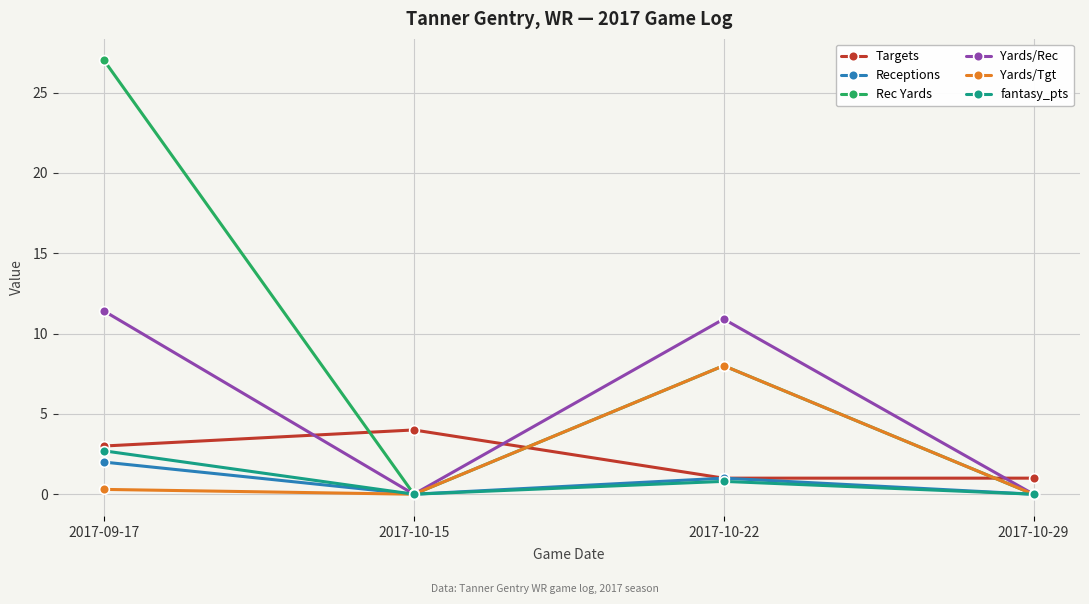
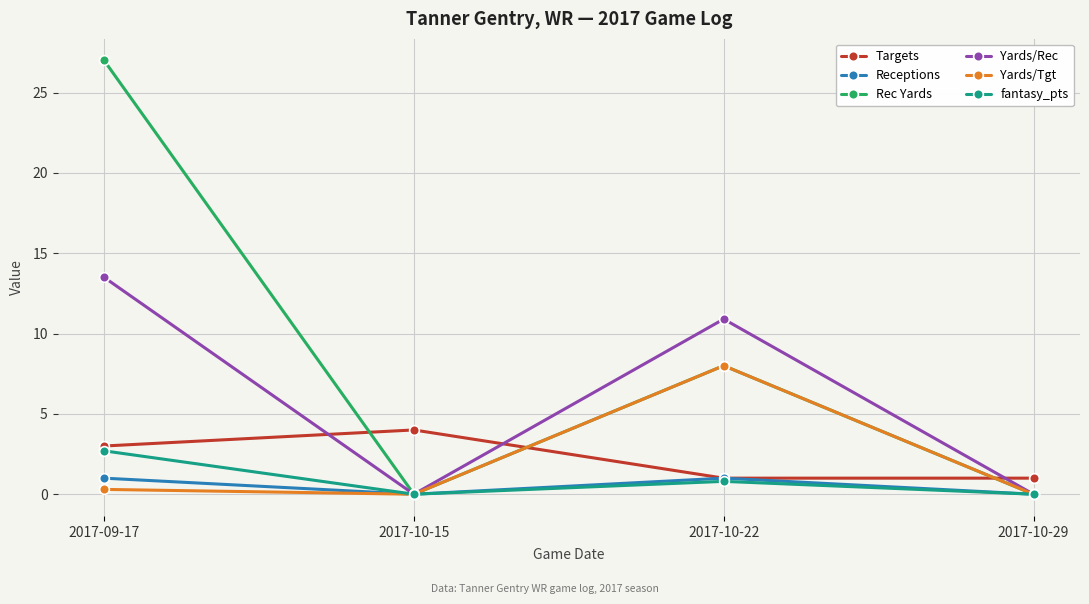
  {
    "Targets": {
      "2017-09-17": 3.0,
      "2017-10-15": 4.0,
      "2017-10-29": 1.0
    },
    "Receptions": {
-     "2017-09-17": 2
+     "2017-09-17": 1
    },
    "Yards/Rec": {
-     "2017-09-17": 11.4,
+     "2017-09-17": 13.5,
      "2017-10-22": 10.9
    },
    "Yards/Tgt": {
      "2017-09-17": 0.3
    }
  }
